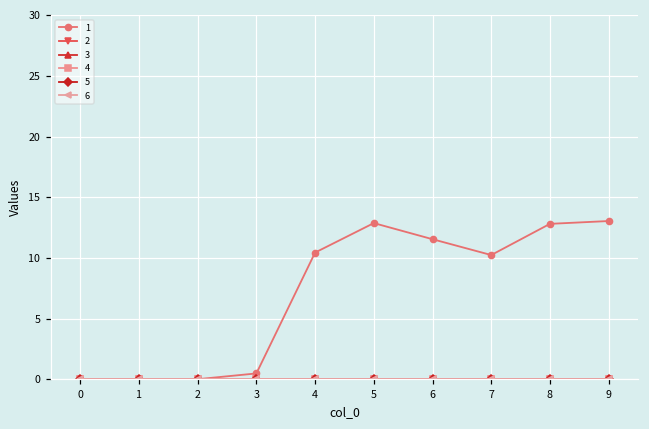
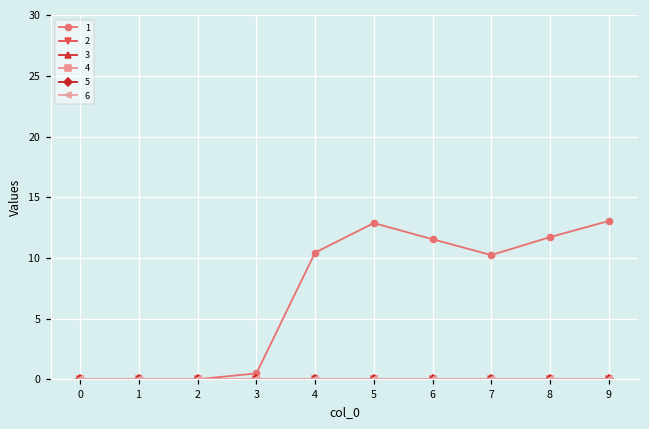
  {
    "1": {
      "3": 0.5,
      "4": 10.4,
      "5": 12.9,
      "6": 11.5,
      "7": 10.2,
-     "8": 12.8,
+     "8": 11.7,
      "9": 13.0
    },
    "6": {
      "3": 0.0,
      "4": 0.0,
      "5": 0.0,
      "6": 0.0,
      "7": 0.0,
      "8": 0.0,
      "9": 0.0
    }
  }
